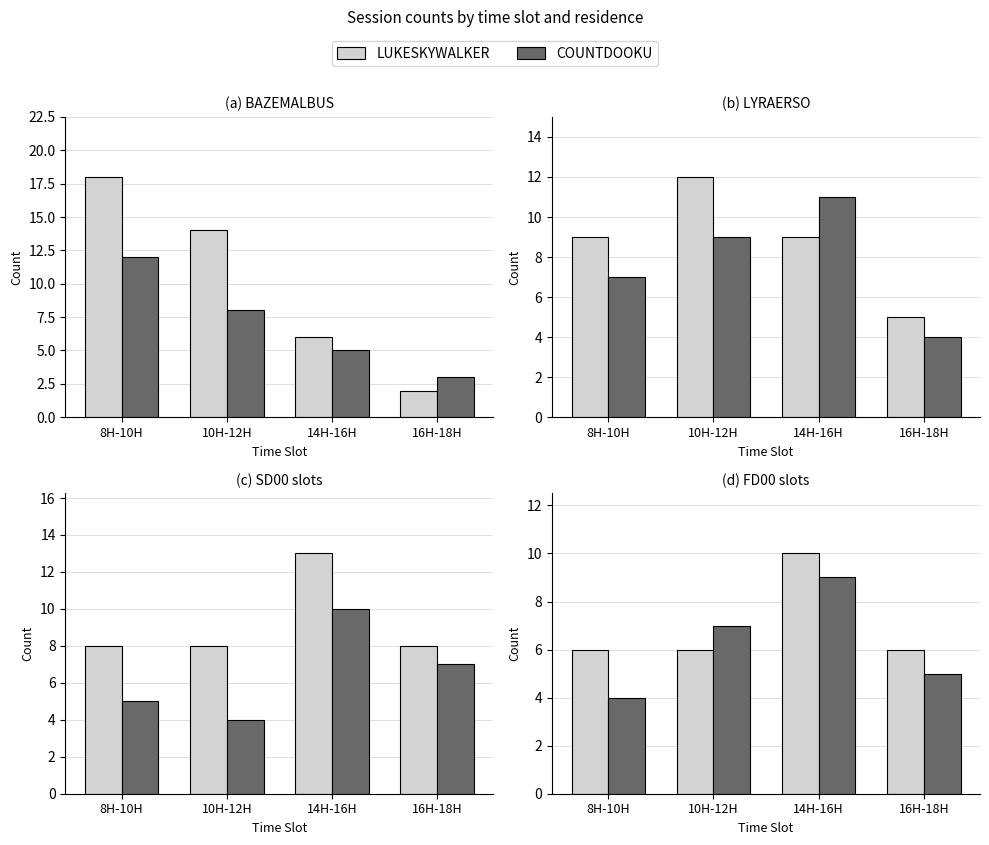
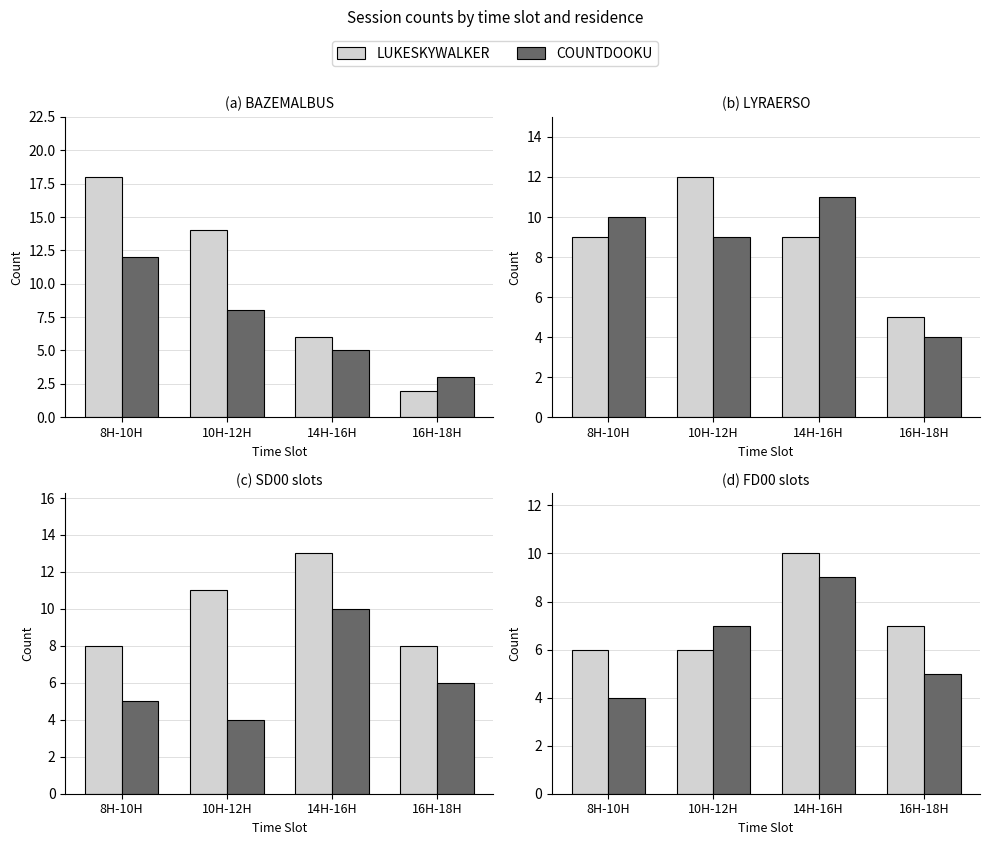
  {
    "(a) BAZEMALBUS": {
      "LUKESKYWALKER": {
        "8H-10H": 18.0,
        "10H-12H": 14.0,
        "14H-16H": 6.0,
        "16H-18H": 2.0
      },
      "COUNTDOOKU": {
        "8H-10H": 12.0,
        "10H-12H": 8.0,
        "14H-16H": 5.0,
        "16H-18H": 3.0
      }
    },
    "(b) LYRAERSO": {
      "LUKESKYWALKER": {
        "8H-10H": 9,
        "10H-12H": 12,
        "14H-16H": 9,
        "16H-18H": 5
      },
      "COUNTDOOKU": {
-       "8H-10H": 7,
+       "8H-10H": 10,
        "10H-12H": 9,
        "14H-16H": 11,
        "16H-18H": 4
      }
    },
    "(c) SD00 slots": {
      "LUKESKYWALKER": {
        "8H-10H": 8,
-       "10H-12H": 8,
+       "10H-12H": 11,
        "14H-16H": 13,
        "16H-18H": 8
      },
      "COUNTDOOKU": {
        "8H-10H": 5,
        "10H-12H": 4,
        "14H-16H": 10,
-       "16H-18H": 7
+       "16H-18H": 6
      }
    },
    "(d) FD00 slots": {
      "LUKESKYWALKER": {
        "8H-10H": 6,
        "10H-12H": 6,
        "14H-16H": 10,
-       "16H-18H": 6
+       "16H-18H": 7
      },
      "COUNTDOOKU": {
        "8H-10H": 4,
        "10H-12H": 7,
        "14H-16H": 9,
        "16H-18H": 5
      }
    }
  }
